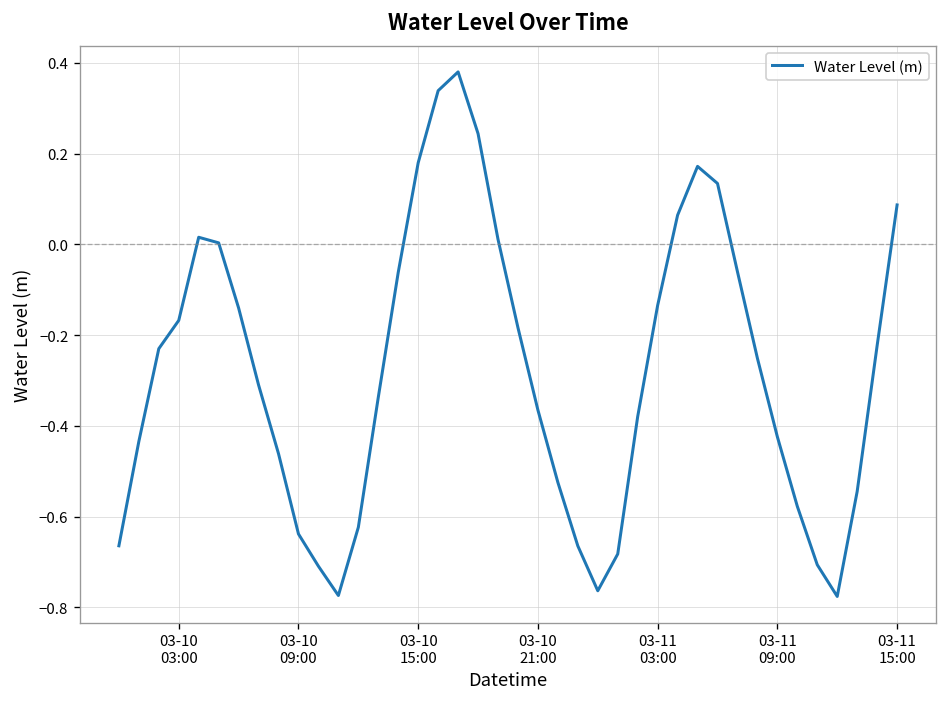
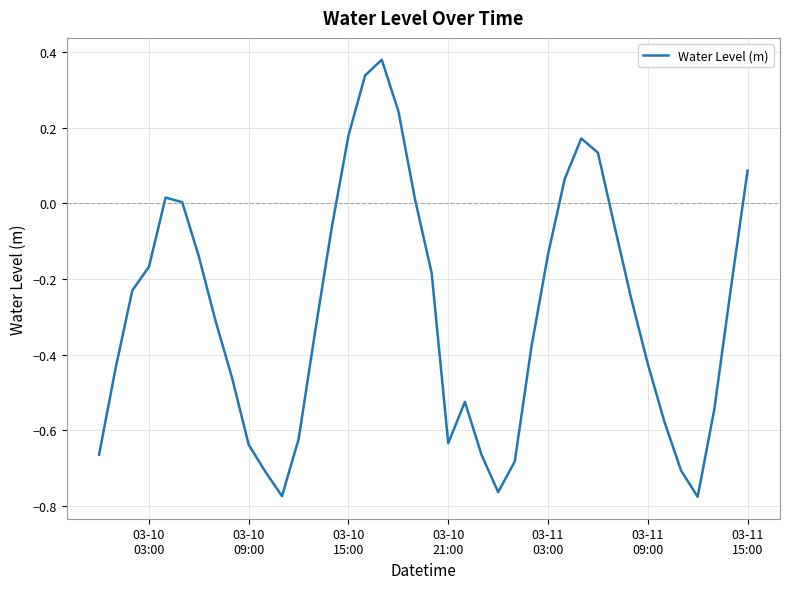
  {
    "03-10 03:00": -0.17,
    "03-10 09:00": -0.64,
    "03-10 15:00": 0.18,
-   "03-10 21:00": -0.37,
+   "03-10 21:00": -0.63,
    "03-11 03:00": -0.13,
    "03-11 09:00": -0.42,
    "03-11 15:00": 0.09
  }
